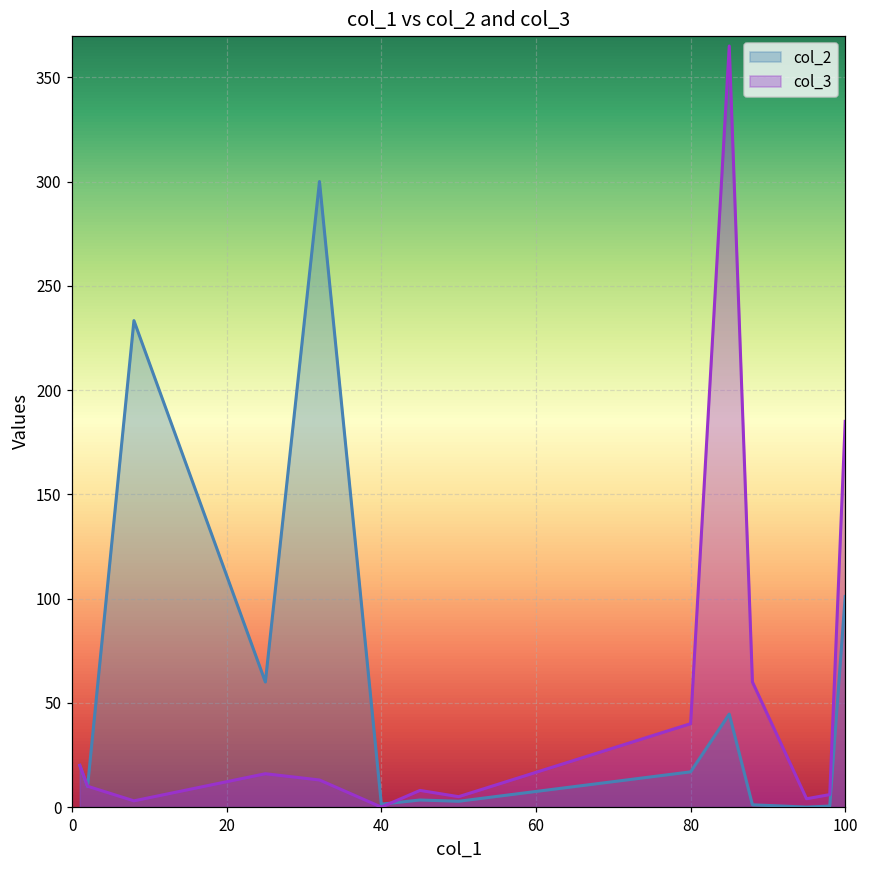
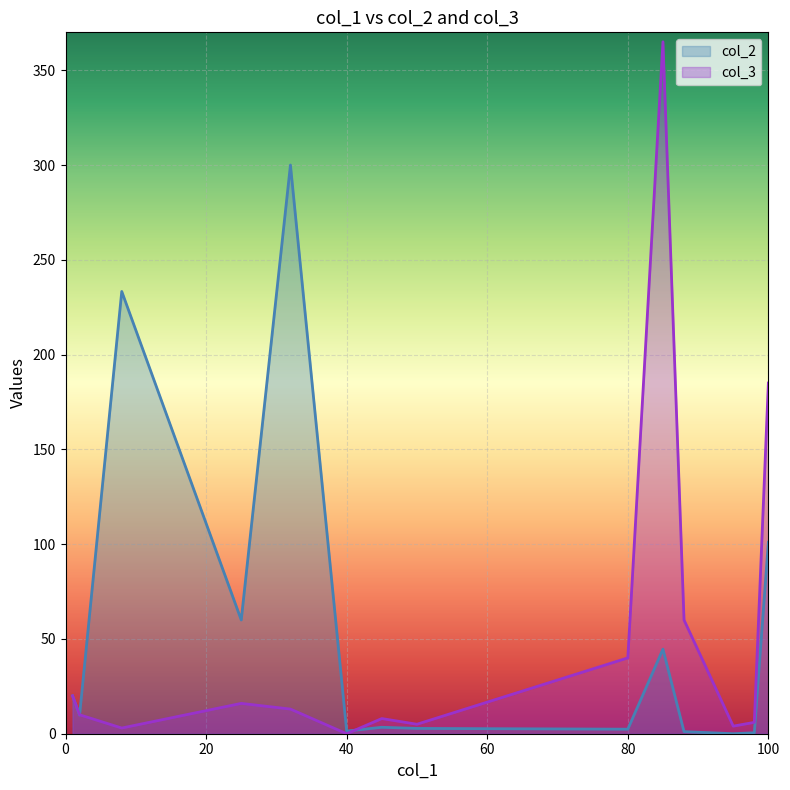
  {
    "col_2": {
      "40": 1,
-     "80": 17,
+     "80": 2,
      "100": 101
    },
    "col_3": {
      "40": 0,
      "80": 40,
      "100": 185
    }
  }
